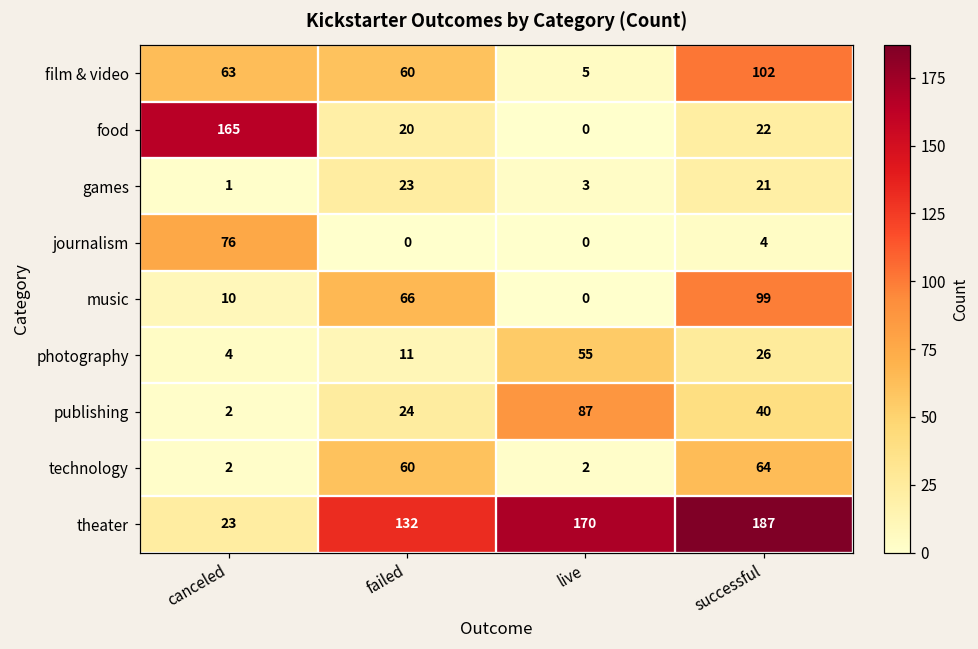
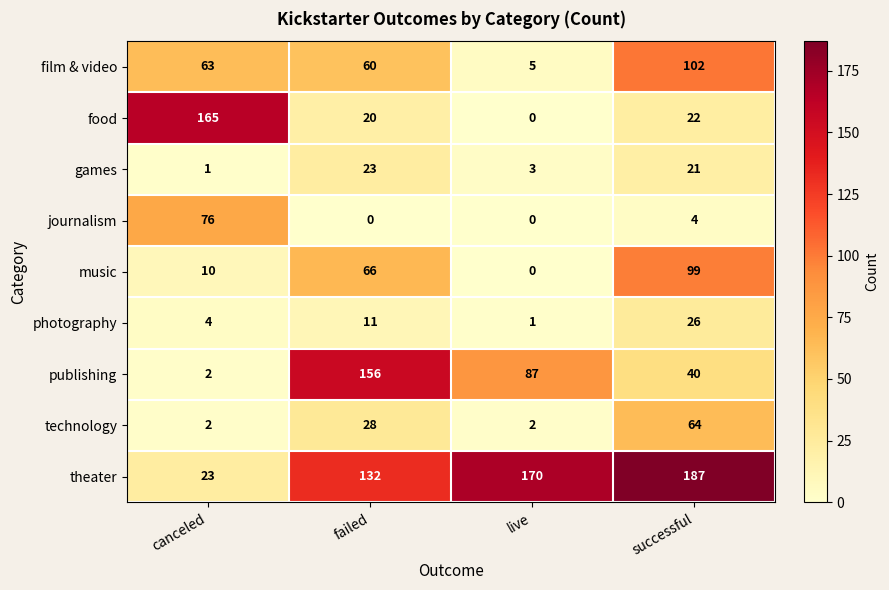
  {
    "film & video": {
      "canceled": 63,
      "failed": 60,
      "live": 5,
      "successful": 102
    },
    "food": {
      "canceled": 165,
      "failed": 20,
      "live": 0,
      "successful": 22
    },
    "games": {
      "canceled": 1,
      "failed": 23,
      "live": 3,
      "successful": 21
    },
    "journalism": {
      "canceled": 76,
      "failed": 0,
      "live": 0,
      "successful": 4
    },
    "music": {
      "canceled": 10,
      "failed": 66,
      "live": 0,
      "successful": 99
    },
    "photography": {
      "canceled": 4,
      "failed": 11,
-     "live": 55,
+     "live": 1,
      "successful": 26
    },
    "publishing": {
      "canceled": 2,
-     "failed": 24,
+     "failed": 156,
      "live": 87,
      "successful": 40
    },
    "technology": {
      "canceled": 2,
-     "failed": 60,
+     "failed": 28,
      "live": 2,
      "successful": 64
    },
    "theater": {
      "canceled": 23,
      "failed": 132,
      "live": 170,
      "successful": 187
    }
  }
